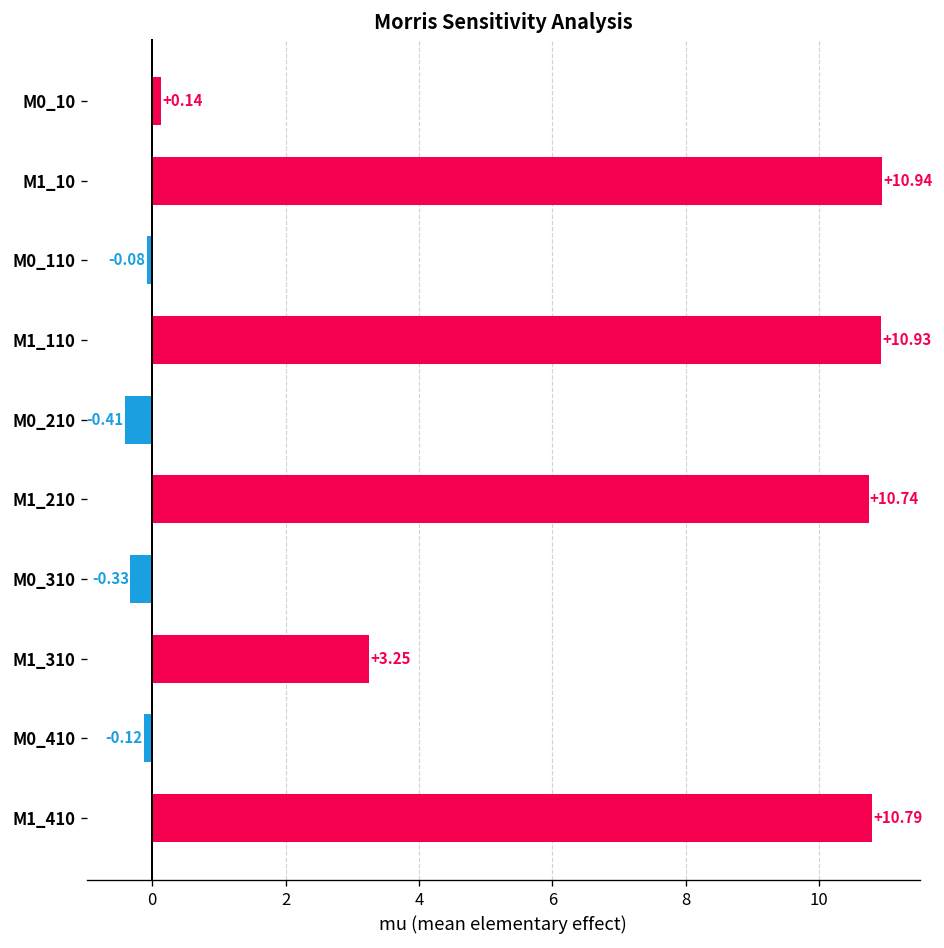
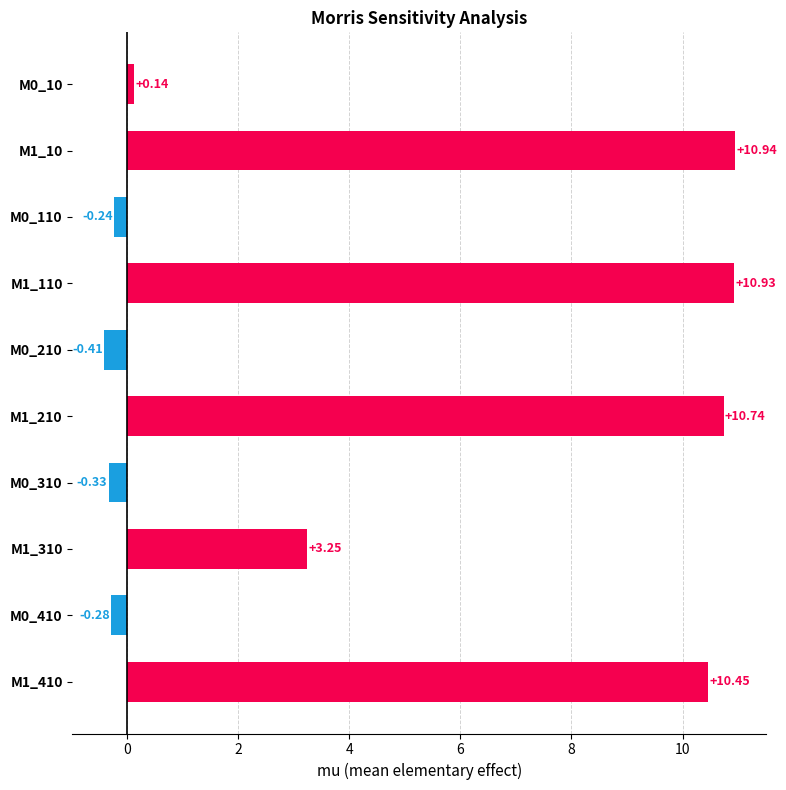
  {
    "M0_10": "+0.14",
    "M1_10": "+10.94",
-   "M0_110": "-0.08",
+   "M0_110": "-0.24",
    "M1_110": "+10.93",
    "M0_210": "-0.41",
    "M1_210": "+10.74",
    "M0_310": "-0.33",
    "M1_310": "+3.25",
-   "M0_410": "-0.12",
-   "M1_410": "+10.79"
+   "M0_410": "-0.28",
+   "M1_410": "+10.45"
  }
